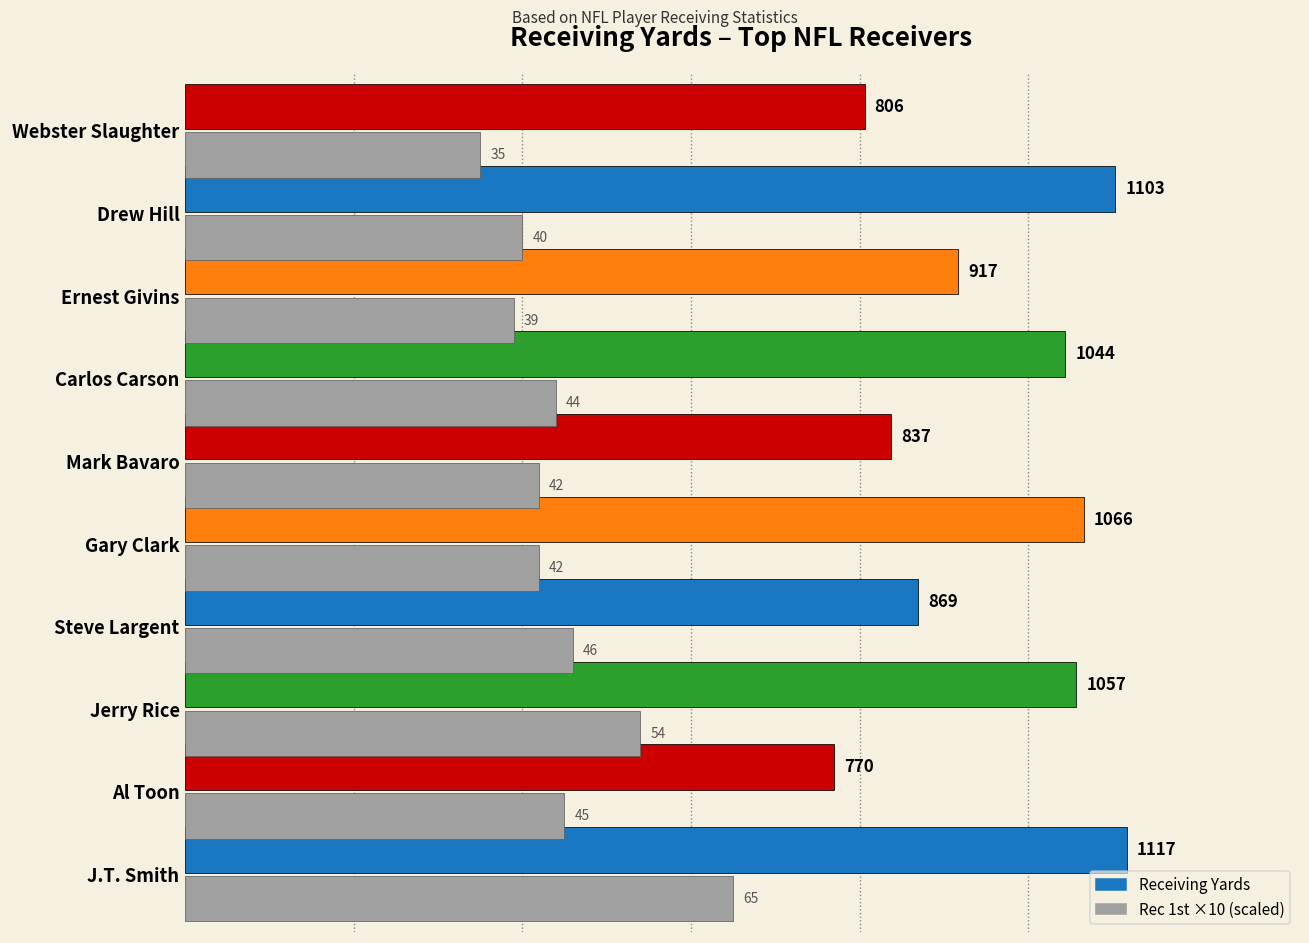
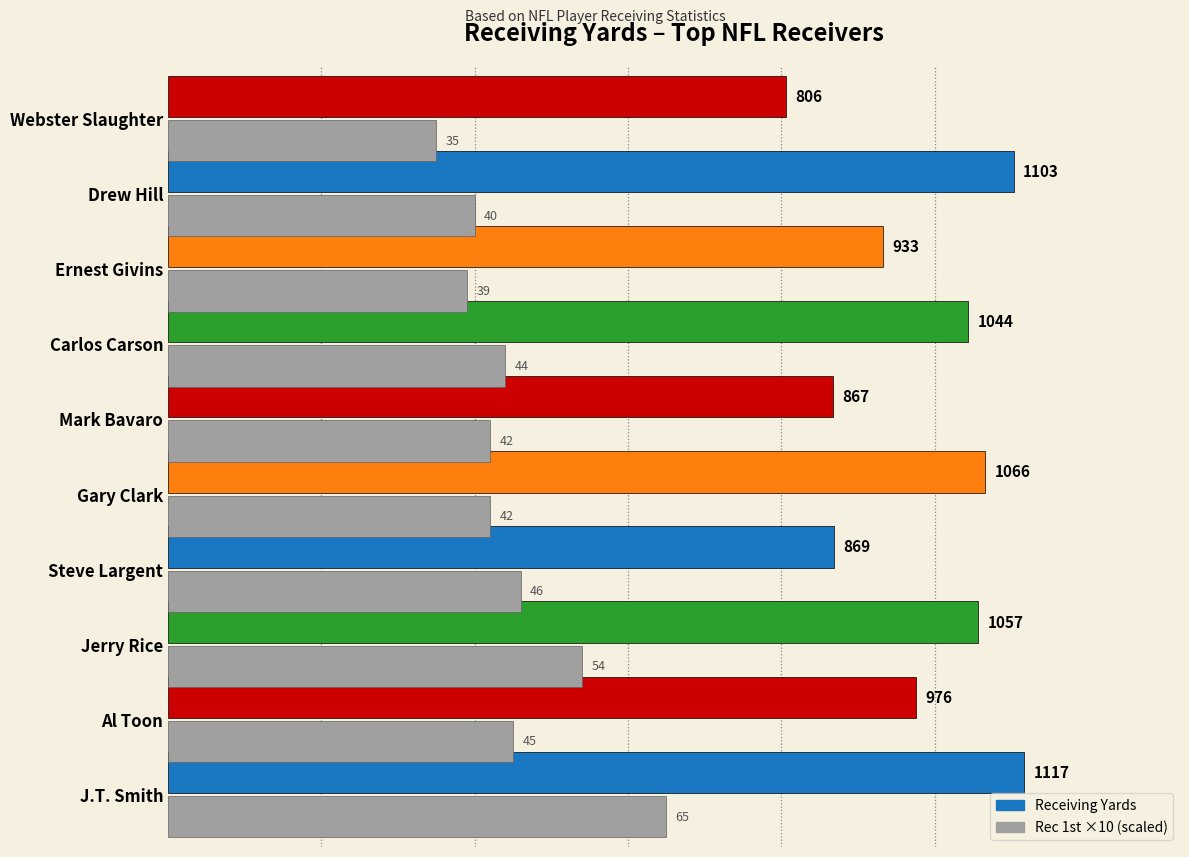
  {
    "Receiving Yards": {
      "Webster Slaughter": 806,
      "Drew Hill": 1103,
-     "Ernest Givins": 917,
+     "Ernest Givins": 933,
      "Carlos Carson": 1044,
-     "Mark Bavaro": 837,
+     "Mark Bavaro": 867,
      "Gary Clark": 1066,
      "Steve Largent": 869,
      "Jerry Rice": 1057,
-     "Al Toon": 770,
+     "Al Toon": 976,
      "J.T. Smith": 1117
    }
  }
